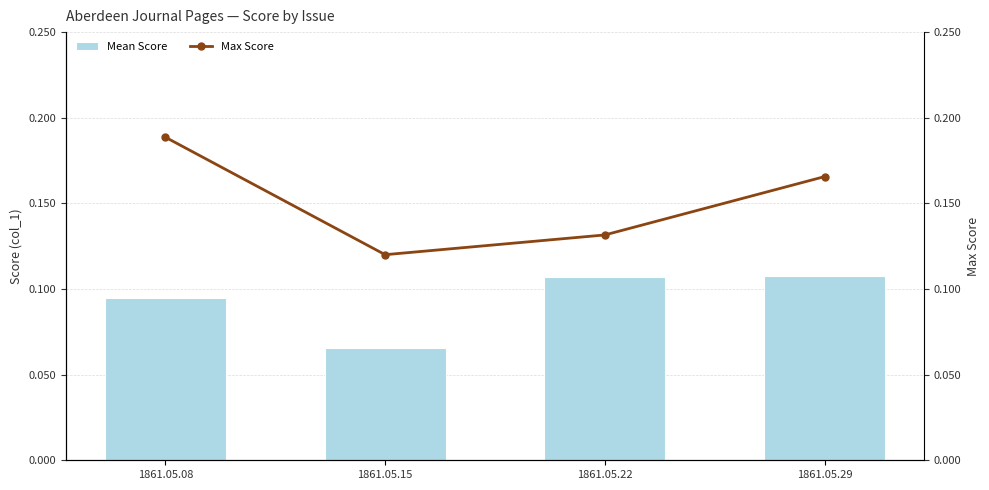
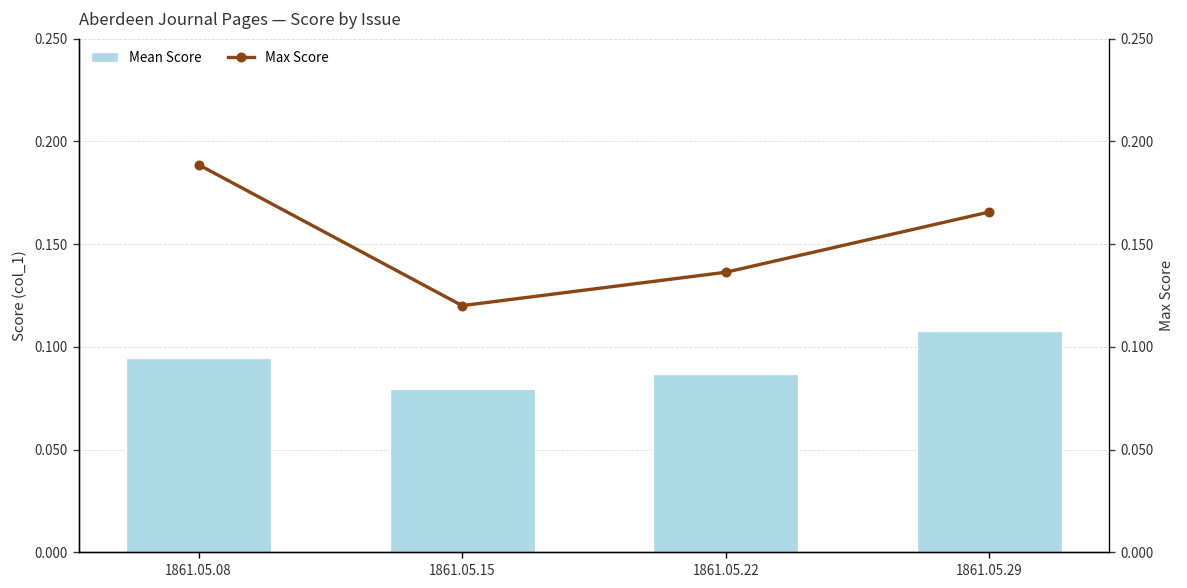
  {
    "Mean Score": {
      "1861.05.08": 0.095,
-     "1861.05.15": 0.065,
-     "1861.05.22": 0.107,
+     "1861.05.15": 0.079,
+     "1861.05.22": 0.087,
      "1861.05.29": 0.108
    },
    "Max Score": {
      "1861.05.08": 0.189,
      "1861.05.15": 0.120,
-     "1861.05.22": 0.132,
+     "1861.05.22": 0.136,
      "1861.05.29": 0.166
    }
  }
